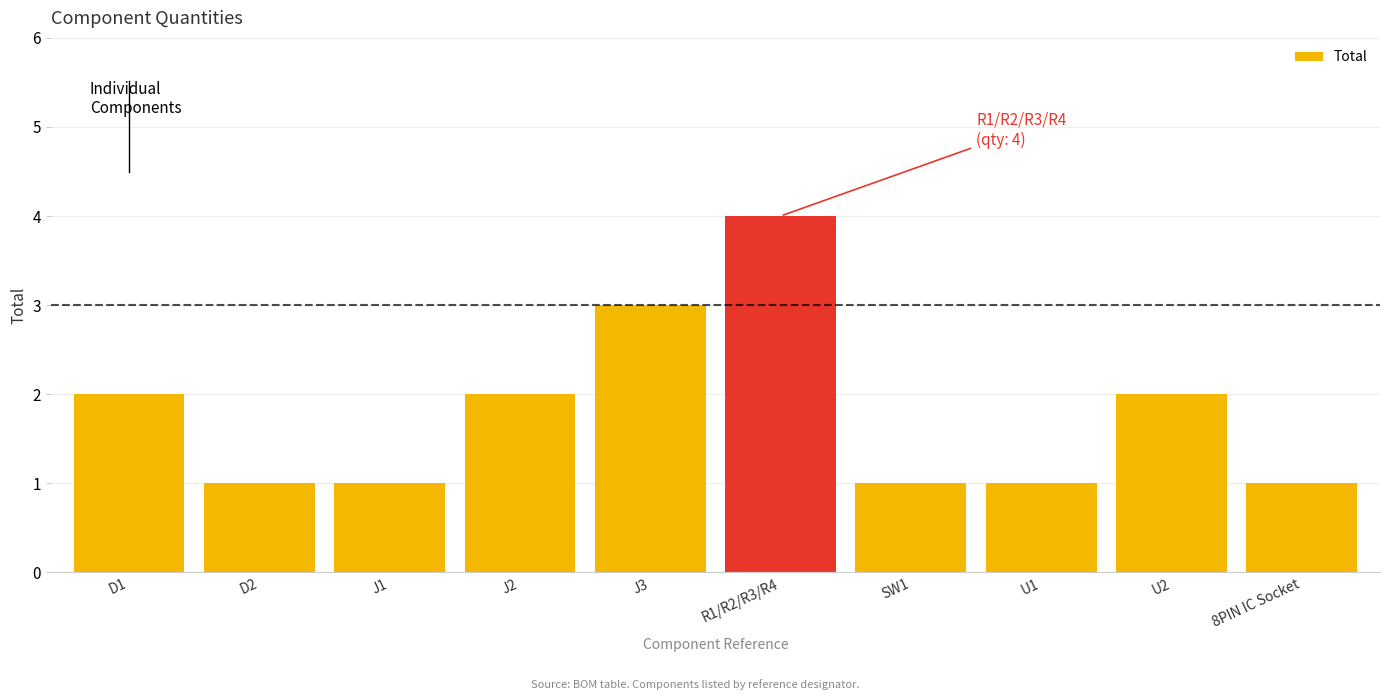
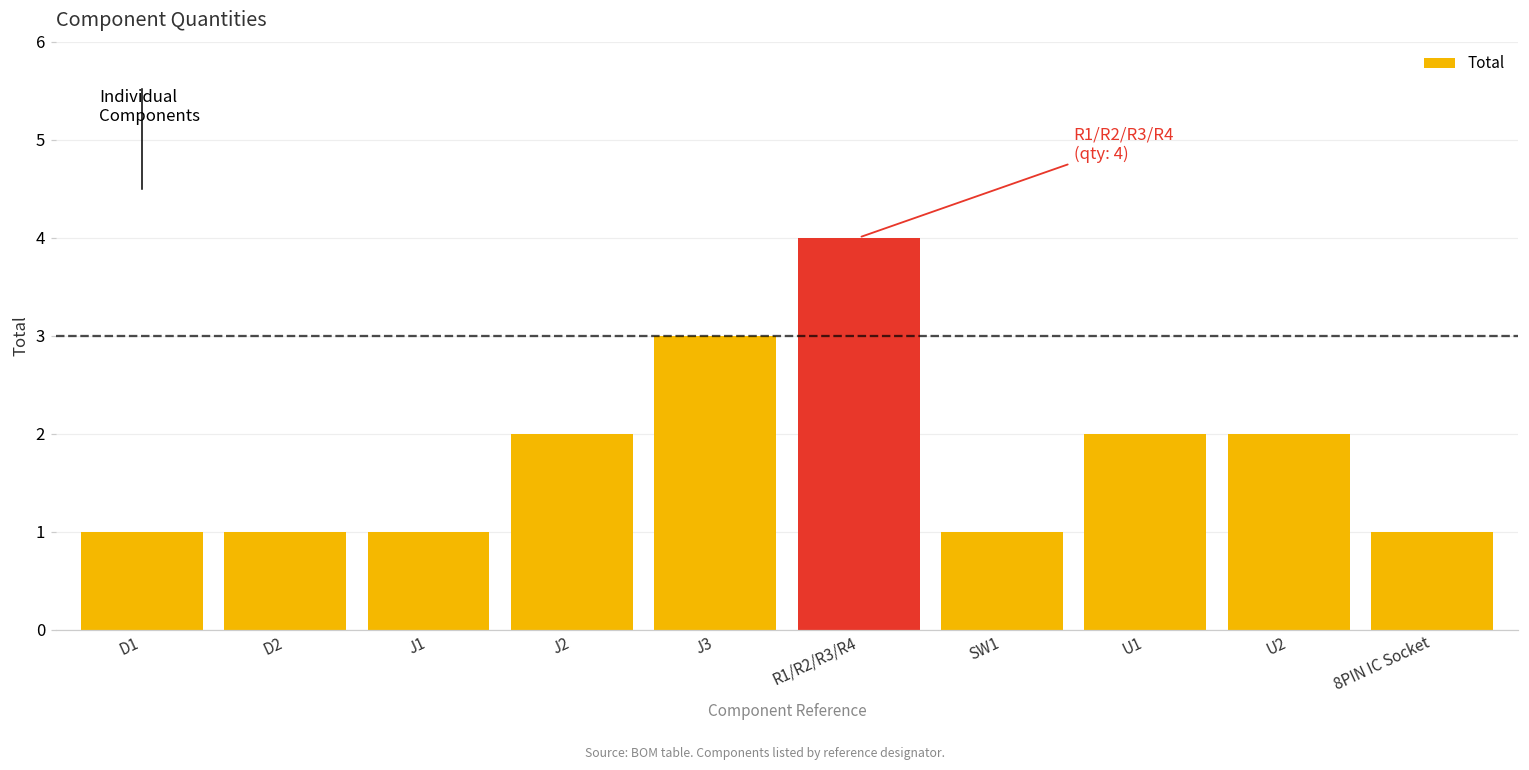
  {
-   "D1": 2,
+   "D1": 1,
    "D2": 1,
    "J1": 1,
    "J2": 2,
    "J3": 3,
    "SW1": 1,
-   "U1": 1,
+   "U1": 2,
    "U2": 2,
    "8PIN IC Socket": 1
  }
